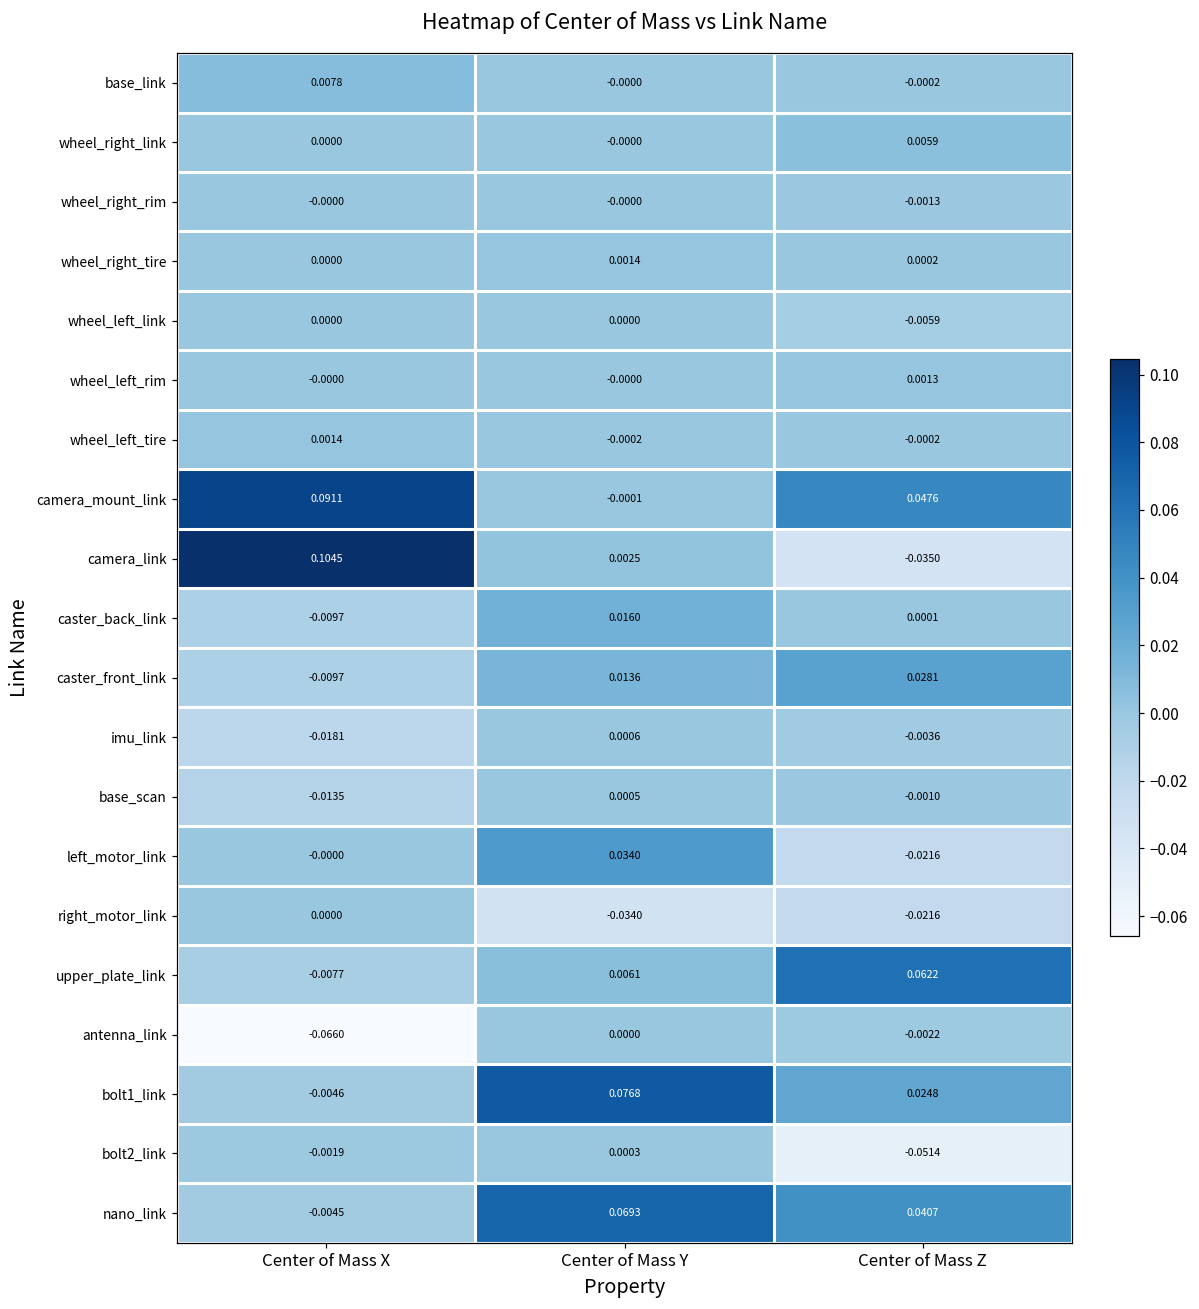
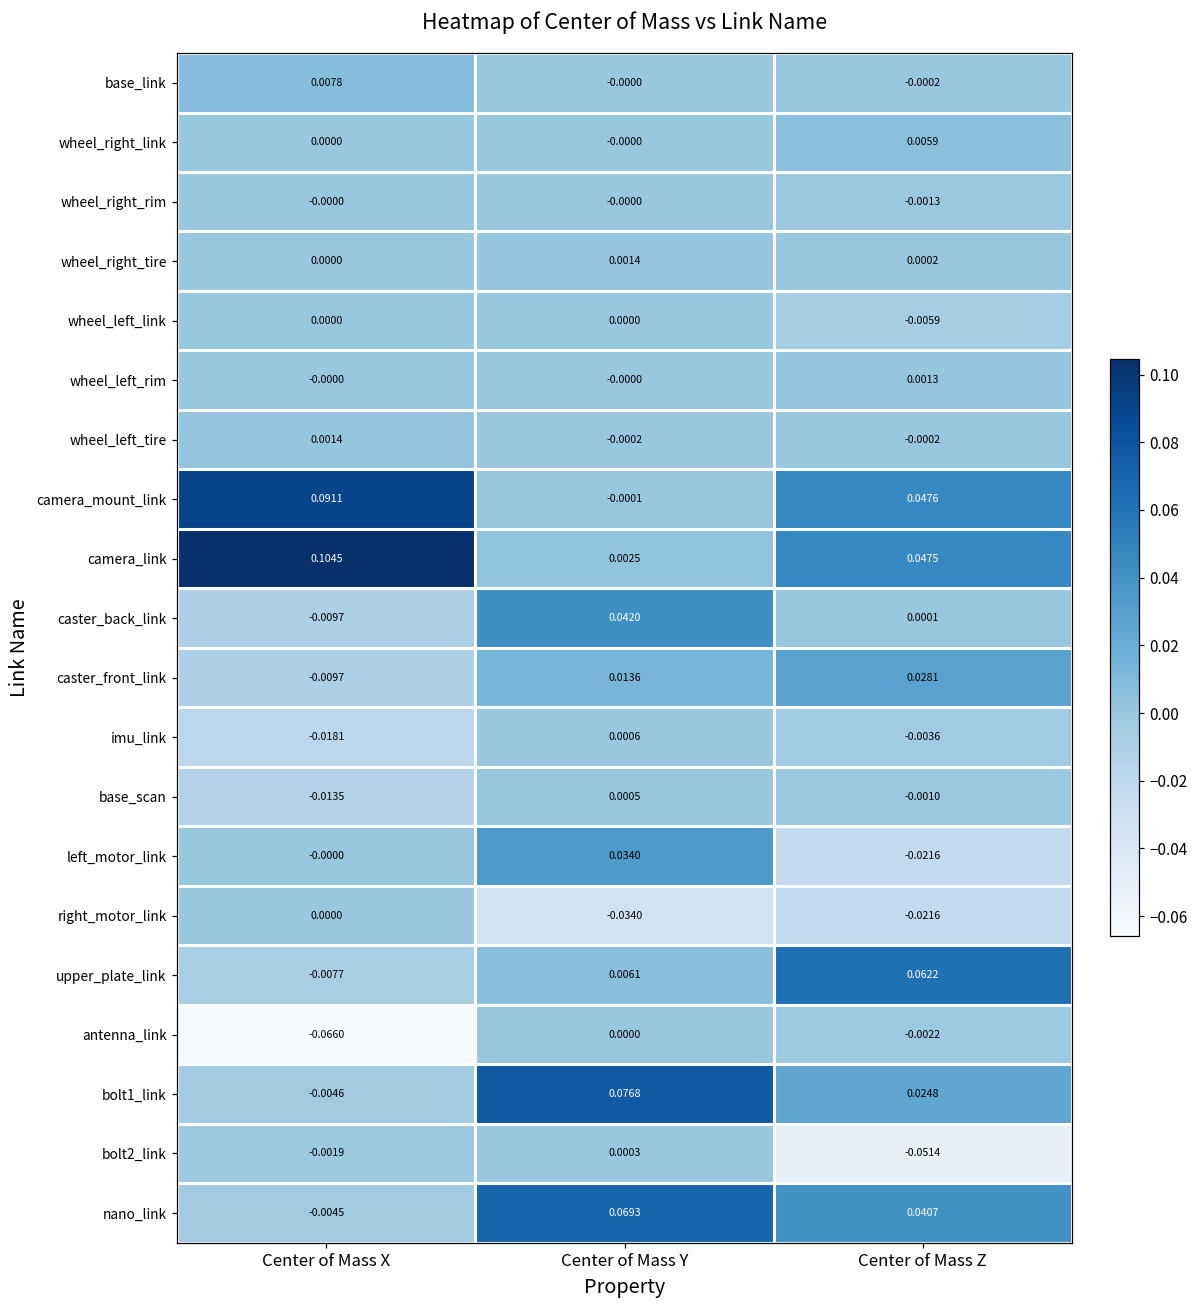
  {
    "base_link": {
      "Center of Mass X": 0.0078,
      "Center of Mass Y": -0.0000,
      "Center of Mass Z": -0.0002
    },
    "wheel_right_link": {
      "Center of Mass X": 0.0000,
      "Center of Mass Y": -0.0000,
      "Center of Mass Z": 0.0059
    },
    "wheel_right_rim": {
      "Center of Mass X": -0.0000,
      "Center of Mass Y": -0.0000,
      "Center of Mass Z": -0.0013
    },
    "wheel_right_tire": {
      "Center of Mass X": 0.0000,
      "Center of Mass Y": 0.0014,
      "Center of Mass Z": 0.0002
    },
    "wheel_left_link": {
      "Center of Mass X": 0.0000,
      "Center of Mass Y": 0.0000,
      "Center of Mass Z": -0.0059
    },
    "wheel_left_rim": {
      "Center of Mass X": -0.0000,
      "Center of Mass Y": -0.0000,
      "Center of Mass Z": 0.0013
    },
    "wheel_left_tire": {
      "Center of Mass X": 0.0014,
      "Center of Mass Y": -0.0002,
      "Center of Mass Z": -0.0002
    },
    "camera_mount_link": {
      "Center of Mass X": 0.0911,
      "Center of Mass Y": -0.0001,
      "Center of Mass Z": 0.0476
    },
    "camera_link": {
      "Center of Mass X": 0.1045,
      "Center of Mass Y": 0.0025,
-     "Center of Mass Z": -0.0350
+     "Center of Mass Z": 0.0475
    },
    "caster_back_link": {
      "Center of Mass X": -0.0097,
-     "Center of Mass Y": 0.0160,
+     "Center of Mass Y": 0.0420,
      "Center of Mass Z": 0.0001
    },
    "caster_front_link": {
      "Center of Mass X": -0.0097,
      "Center of Mass Y": 0.0136,
      "Center of Mass Z": 0.0281
    },
    "imu_link": {
      "Center of Mass X": -0.0181,
      "Center of Mass Y": 0.0006,
      "Center of Mass Z": -0.0036
    },
    "base_scan": {
      "Center of Mass X": -0.0135,
      "Center of Mass Y": 0.0005,
      "Center of Mass Z": -0.0010
    },
    "left_motor_link": {
      "Center of Mass X": -0.0000,
      "Center of Mass Y": 0.0340,
      "Center of Mass Z": -0.0216
    },
    "right_motor_link": {
      "Center of Mass X": 0.0000,
      "Center of Mass Y": -0.0340,
      "Center of Mass Z": -0.0216
    },
    "upper_plate_link": {
      "Center of Mass X": -0.0077,
      "Center of Mass Y": 0.0061,
      "Center of Mass Z": 0.0622
    },
    "antenna_link": {
      "Center of Mass X": -0.0660,
      "Center of Mass Y": 0.0000,
      "Center of Mass Z": -0.0022
    },
    "bolt1_link": {
      "Center of Mass X": -0.0046,
      "Center of Mass Y": 0.0768,
      "Center of Mass Z": 0.0248
    },
    "bolt2_link": {
      "Center of Mass X": -0.0019,
      "Center of Mass Y": 0.0003,
      "Center of Mass Z": -0.0514
    },
    "nano_link": {
      "Center of Mass X": -0.0045,
      "Center of Mass Y": 0.0693,
      "Center of Mass Z": 0.0407
    }
  }
